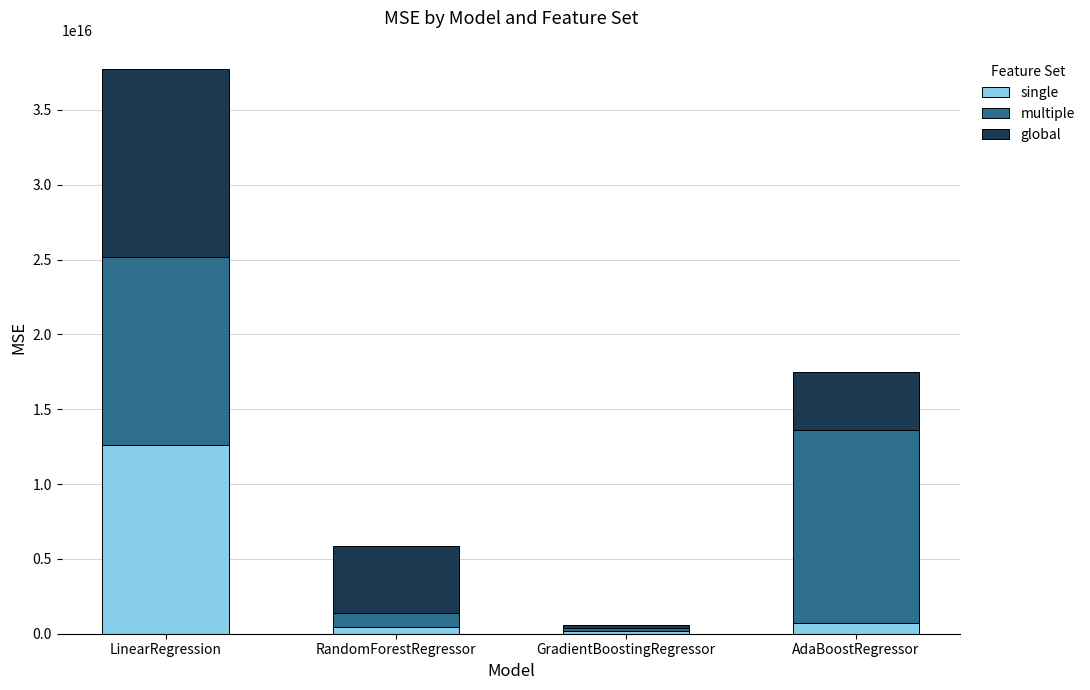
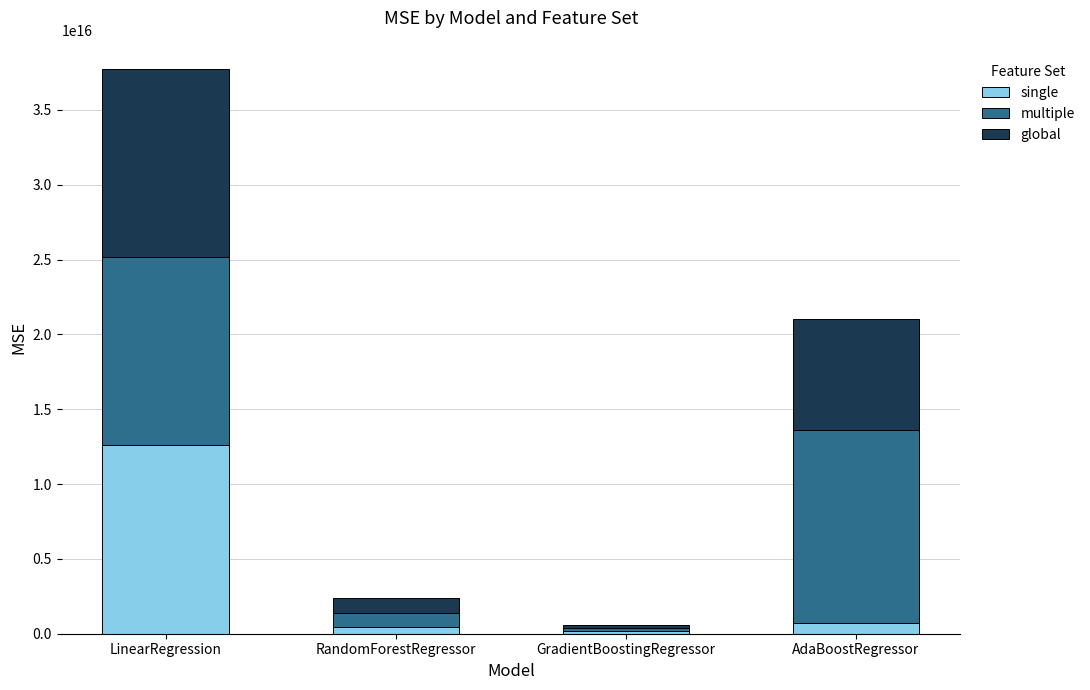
  {
    "single": {
      "LinearRegression": 12600000000000000,
      "RandomForestRegressor": 400000000000000,
      "GradientBoostingRegressor": 200000000000000,
      "AdaBoostRegressor": 700000000000000
    },
    "multiple": {
      "LinearRegression": 12600000000000000,
      "RandomForestRegressor": 1000000000000000,
      "GradientBoostingRegressor": 200000000000000,
      "AdaBoostRegressor": 12900000000000000
    },
    "global": {
      "LinearRegression": 12600000000000000,
-     "RandomForestRegressor": 4500000000000000,
+     "RandomForestRegressor": 1000000000000000,
      "GradientBoostingRegressor": 200000000000000,
-     "AdaBoostRegressor": 3900000000000000
+     "AdaBoostRegressor": 7400000000000000
    }
  }
